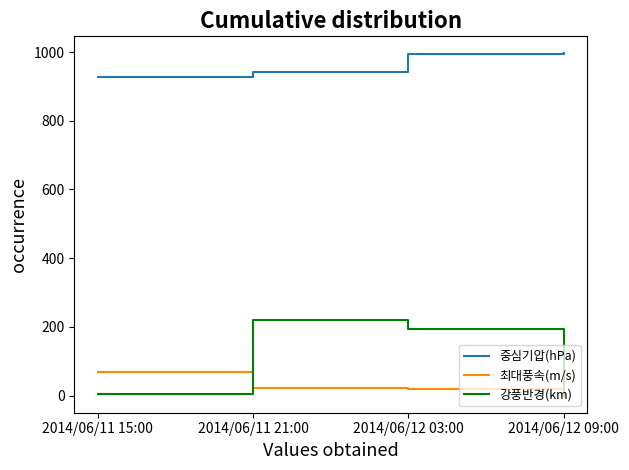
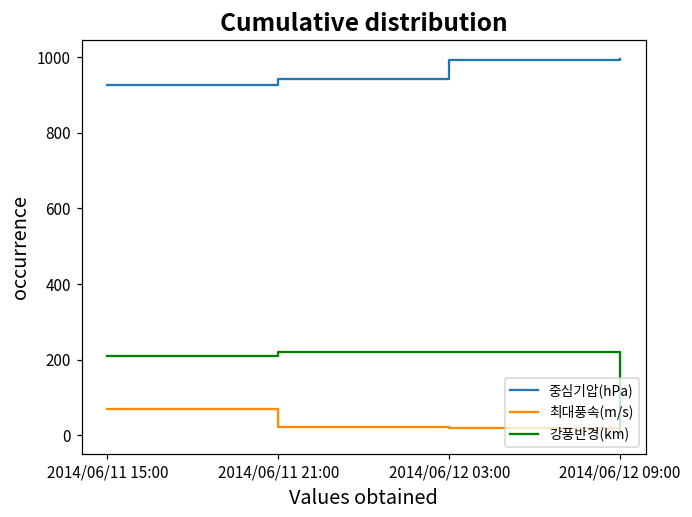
  {
    "중심기압(hPa)": {
      "2014/06/11 15:00": 930,
      "2014/06/11 21:00": 940,
      "2014/06/12 03:00": 990,
      "2014/06/12 09:00": 1000
    },
    "최대풍속(m/s)": {
      "2014/06/11 15:00": 70,
      "2014/06/11 21:00": 20,
      "2014/06/12 03:00": 20
    },
    "강풍반경(km)": {
-     "2014/06/11 15:00": 0,
+     "2014/06/11 15:00": 210,
      "2014/06/11 21:00": 220,
-     "2014/06/12 03:00": 190
+     "2014/06/12 03:00": 220
    }
  }
